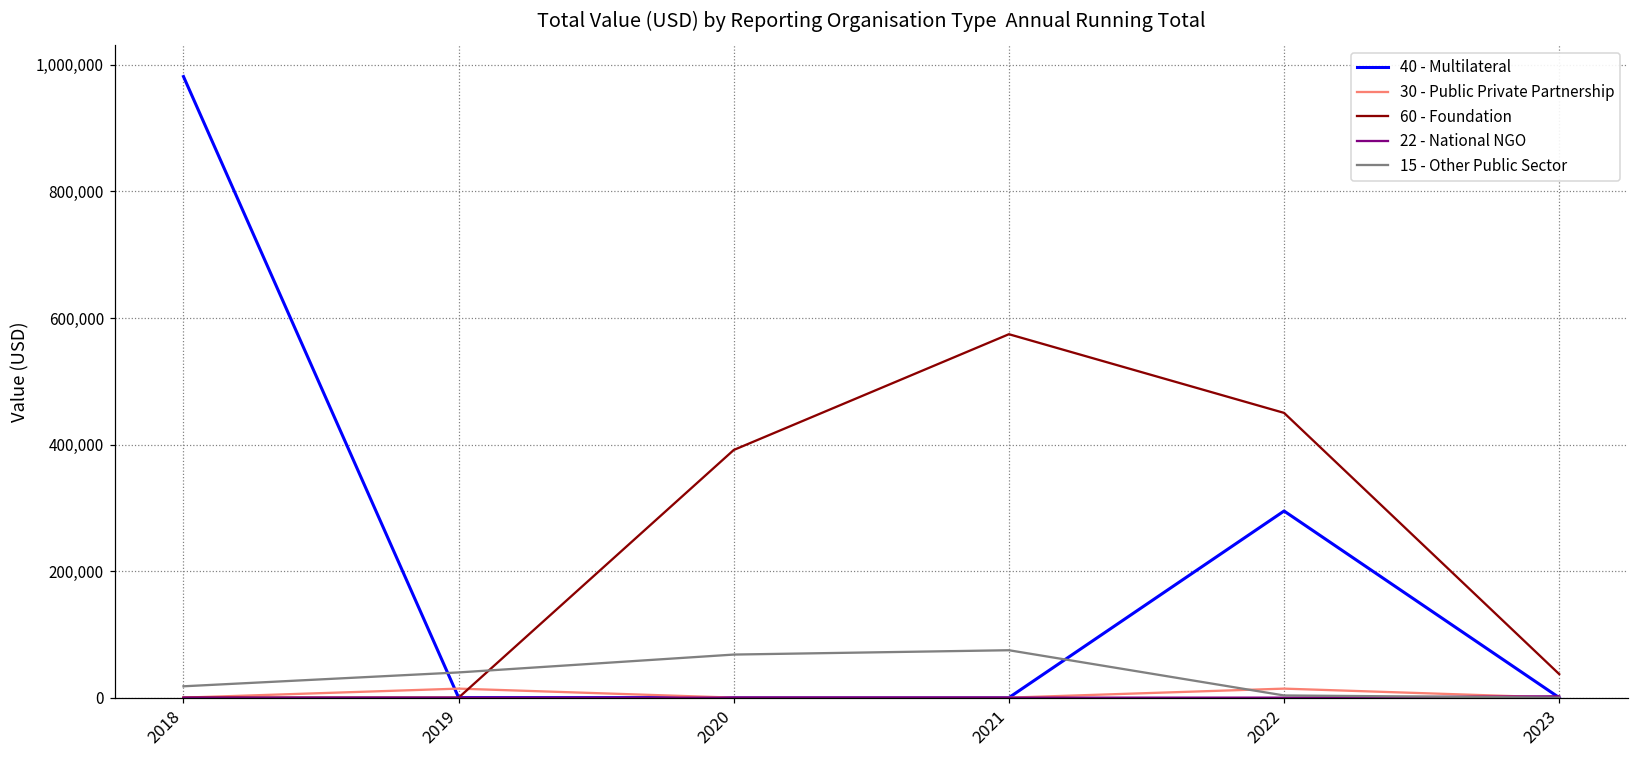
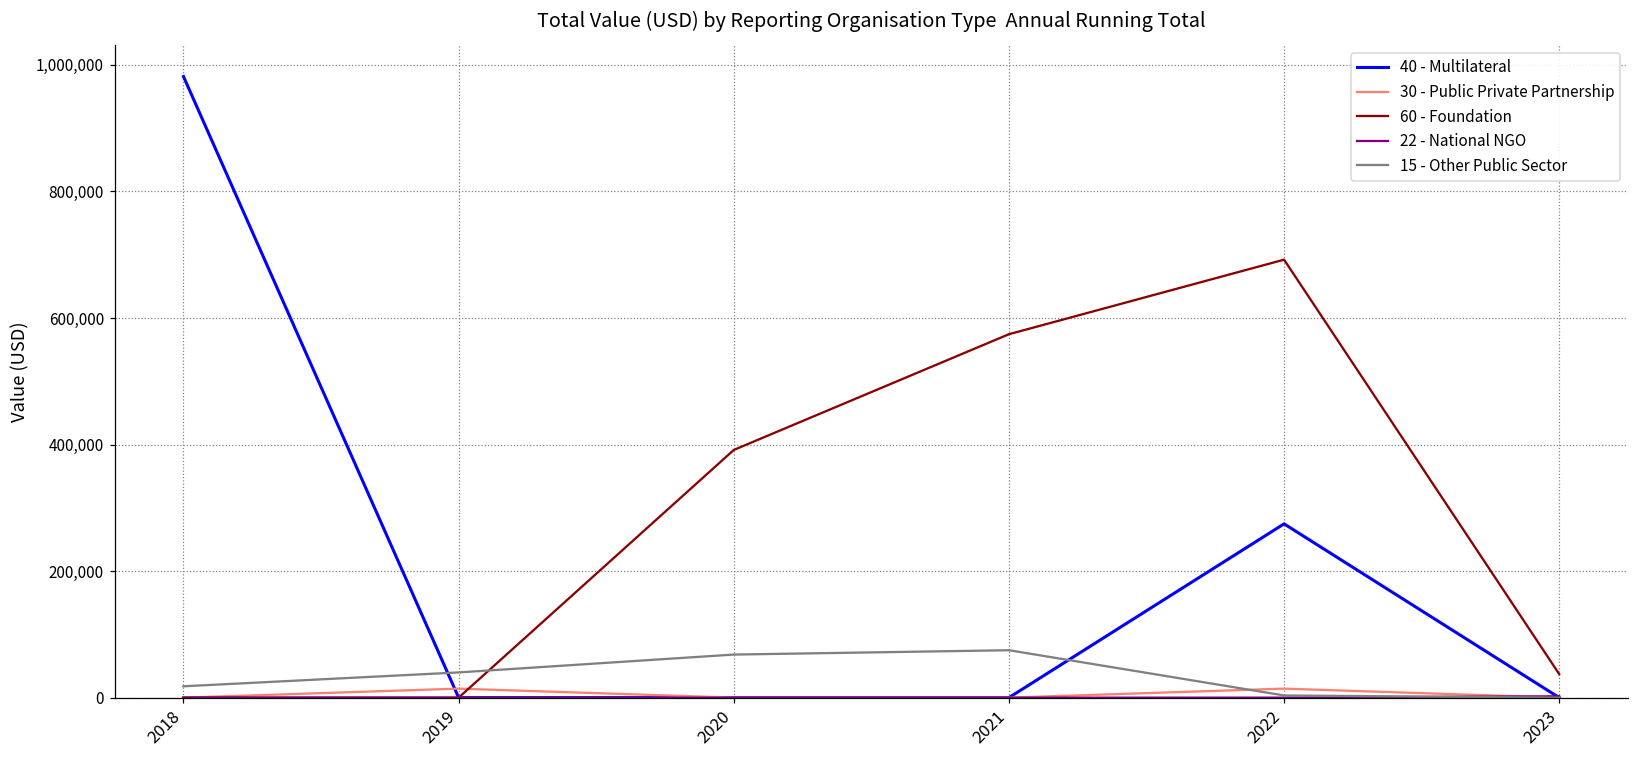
  {
    "40 - Multilateral": {
      "2018": "980,000",
-     "2022": "290,000"
+     "2022": "270,000"
    },
    "30 - Public Private Partnership": {
      "2019": "10,000",
      "2022": "10,000"
    },
    "60 - Foundation": {
      "2020": "390,000",
      "2021": "570,000",
-     "2022": "450,000",
+     "2022": "690,000",
      "2023": "40,000"
    },
    "15 - Other Public Sector": {
      "2018": "20,000",
      "2019": "40,000",
      "2020": "70,000",
      "2021": "70,000"
    }
  }
